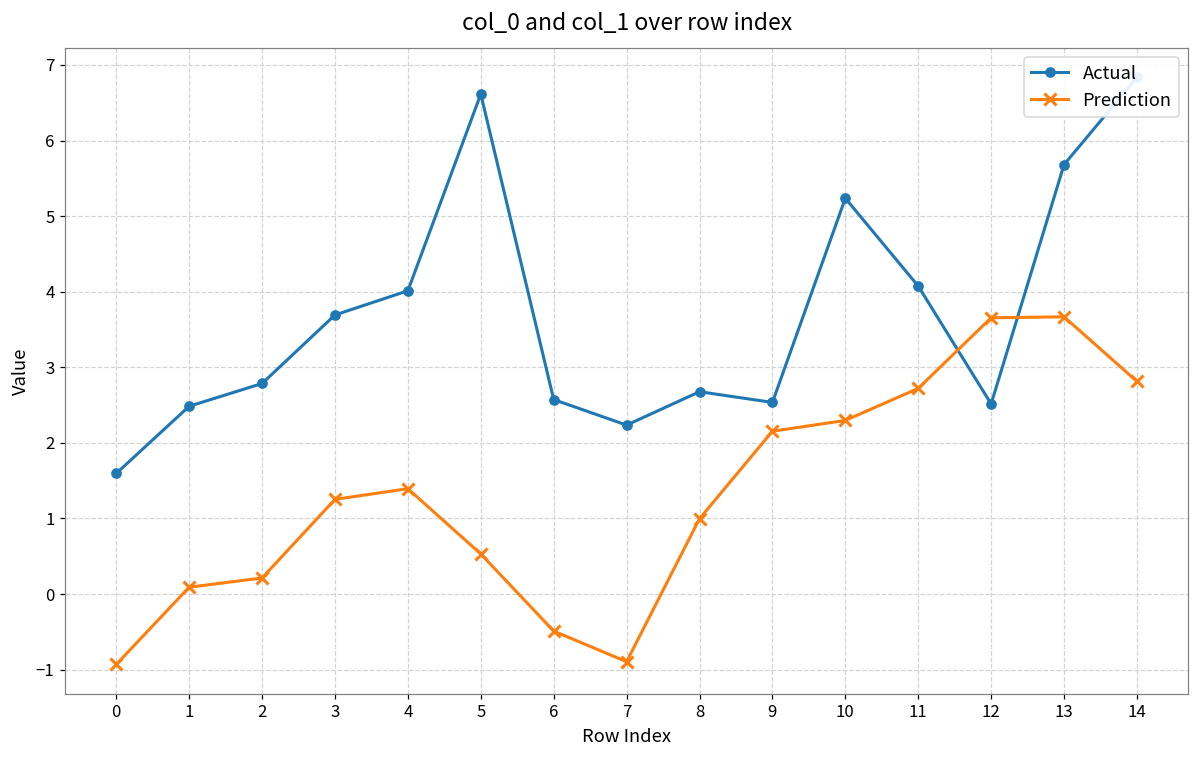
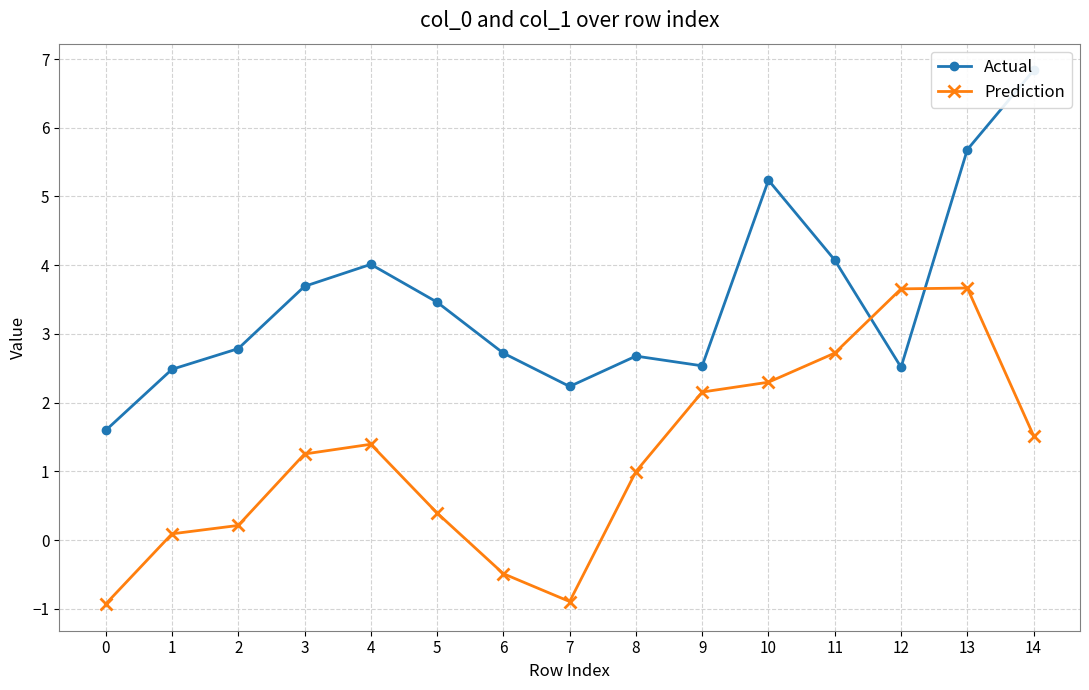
  {
    "Actual": {
      "0": 1.6,
      "1": 2.5,
      "2": 2.8,
      "3": 3.7,
      "4": 4.0,
-     "5": 6.6,
-     "6": 2.6,
+     "5": 3.5,
+     "6": 2.7,
      "7": 2.2,
      "8": 2.7,
      "9": 2.5,
      "10": 5.2,
      "11": 4.1,
      "12": 2.5,
      "13": 5.7
    },
    "Prediction": {
      "0": -0.9,
      "1": 0.1,
      "2": 0.2,
      "3": 1.3,
      "4": 1.4,
-     "5": 0.5,
+     "5": 0.4,
      "6": -0.5,
      "7": -0.9,
      "8": 1.0,
      "9": 2.2,
      "10": 2.3,
      "11": 2.7,
      "12": 3.7,
      "13": 3.7,
-     "14": 2.8
+     "14": 1.5
    }
  }
